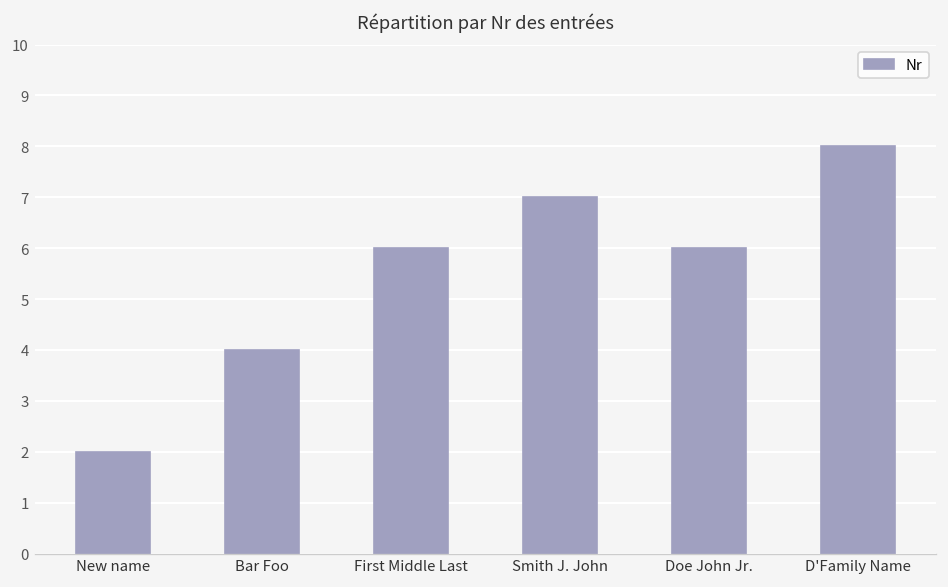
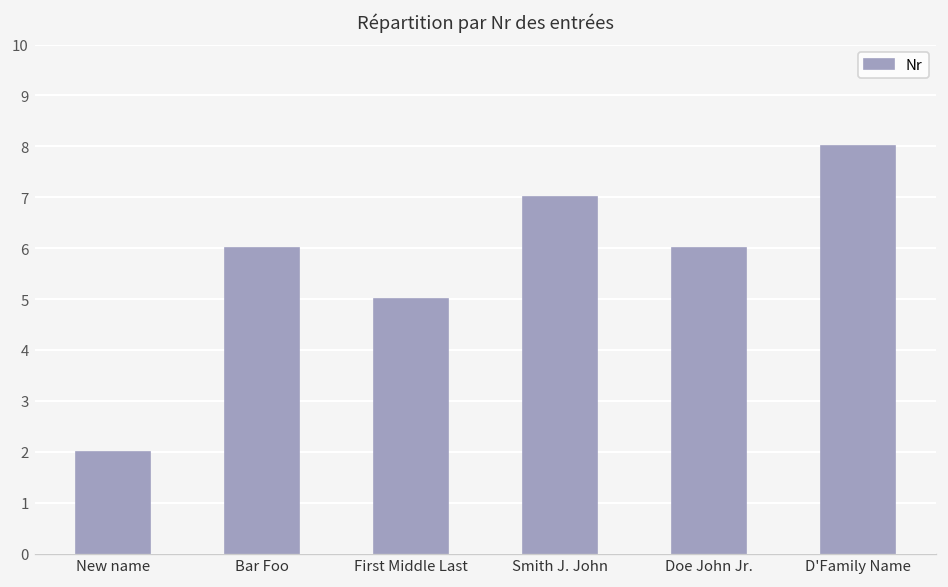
  {
    "New name": 2,
-   "Bar Foo": 4,
-   "First Middle Last": 6,
+   "Bar Foo": 6,
+   "First Middle Last": 5,
    "Smith J. John": 7,
    "Doe John Jr.": 6,
    "D'Family Name": 8
  }
